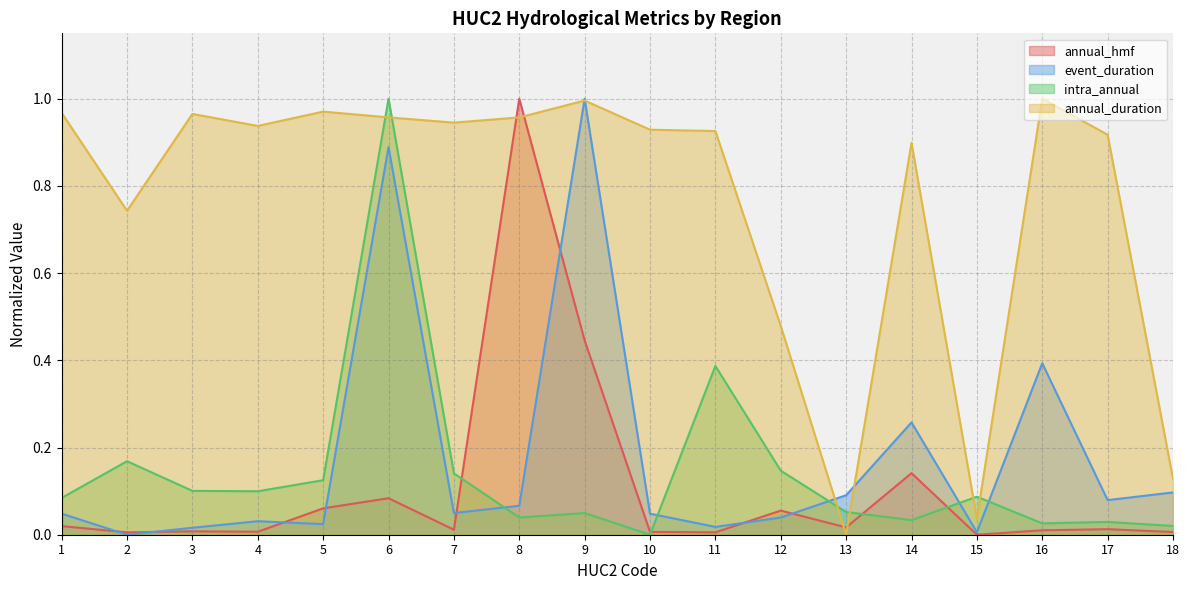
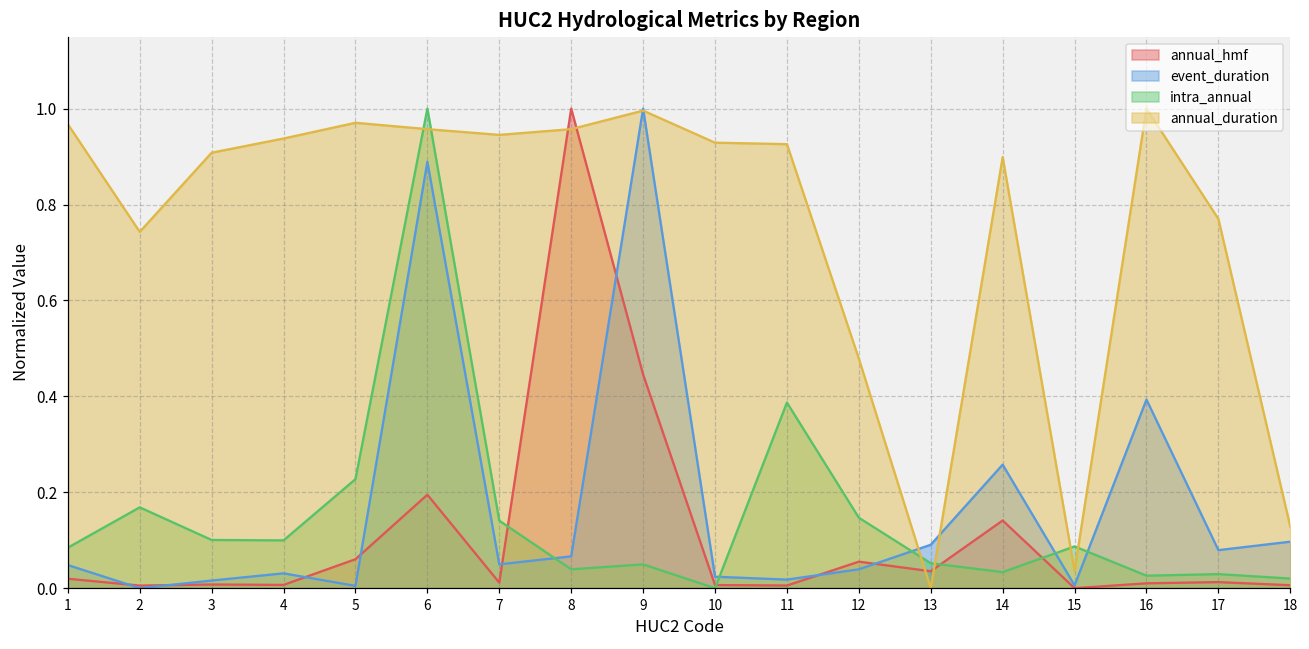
  {
    "annual_hmf": {
      "1": 0.02,
      "3": 0.01,
      "4": 0.01,
      "5": 0.06,
-     "6": 0.08,
+     "6": 0.19,
      "7": 0.01,
      "8": 1.00,
      "9": 0.45,
      "10": 0.01,
      "11": 0.01,
      "12": 0.06,
-     "13": 0.02,
+     "13": 0.04,
      "14": 0.14,
      "16": 0.01,
      "17": 0.01,
      "18": 0.01
    },
    "event_duration": {
      "1": 0.05,
      "3": 0.02,
      "4": 0.03,
-     "5": 0.02,
+     "5": 0.00,
      "6": 0.89,
      "7": 0.05,
      "8": 0.07,
-     "10": 0.05,
+     "10": 0.02,
      "11": 0.02,
      "12": 0.04,
      "13": 0.09,
      "14": 0.26,
      "16": 0.39,
      "17": 0.08,
      "18": 0.10
    },
    "intra_annual": {
      "1": 0.08,
      "2": 0.17,
      "3": 0.10,
      "4": 0.10,
-     "5": 0.12,
+     "5": 0.23,
      "6": 1.00,
      "7": 0.14,
      "8": 0.04,
      "9": 0.05,
      "10": 0.00,
      "11": 0.39,
      "12": 0.15,
      "13": 0.05,
      "14": 0.03,
      "15": 0.09,
      "16": 0.03,
      "17": 0.03,
      "18": 0.02
    },
    "annual_duration": {
      "1": 0.97,
      "2": 0.74,
-     "3": 0.97,
+     "3": 0.91,
      "4": 0.94,
      "5": 0.97,
      "6": 0.96,
      "7": 0.95,
      "8": 0.96,
      "10": 0.93,
      "11": 0.93,
      "12": 0.48,
      "13": 0.00,
      "14": 0.90,
      "15": 0.04,
-     "17": 0.92,
+     "17": 0.77,
      "18": 0.13
    }
  }
